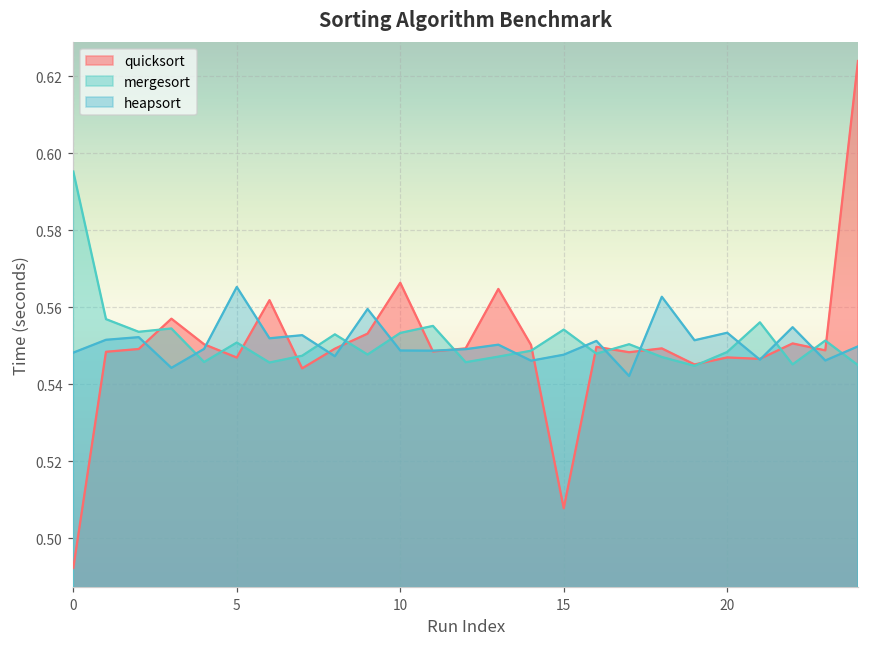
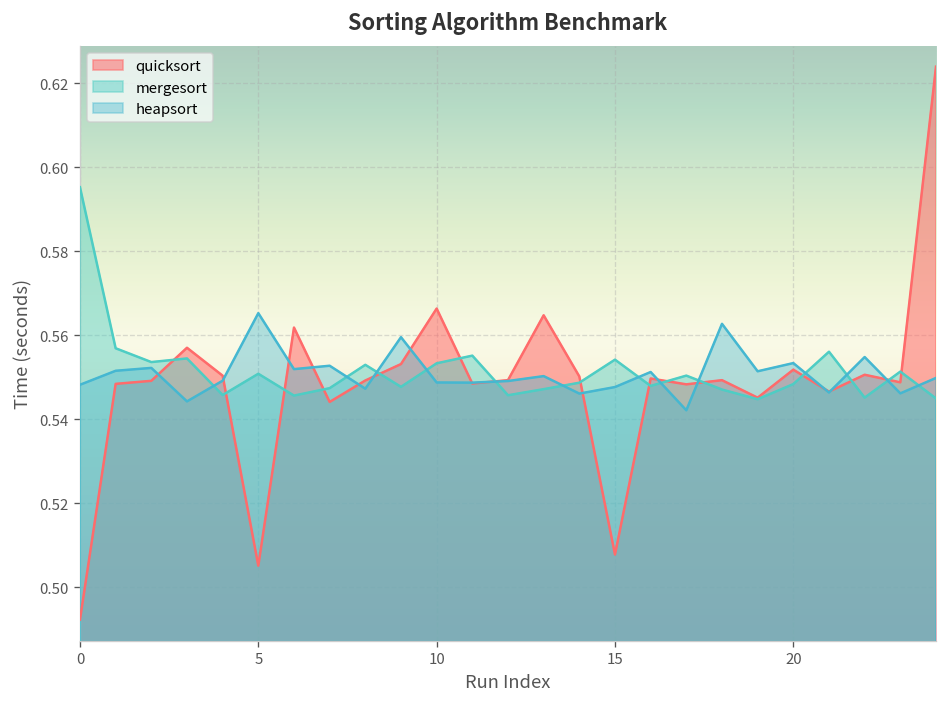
  {
    "quicksort": {
      "0": 0.492,
-     "5": 0.547,
+     "5": 0.505,
      "10": 0.566,
      "15": 0.508,
-     "20": 0.547
+     "20": 0.552
    }
  }
